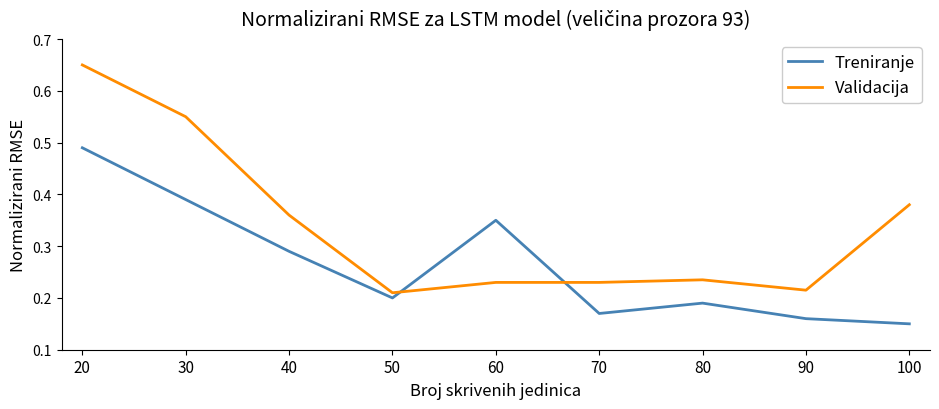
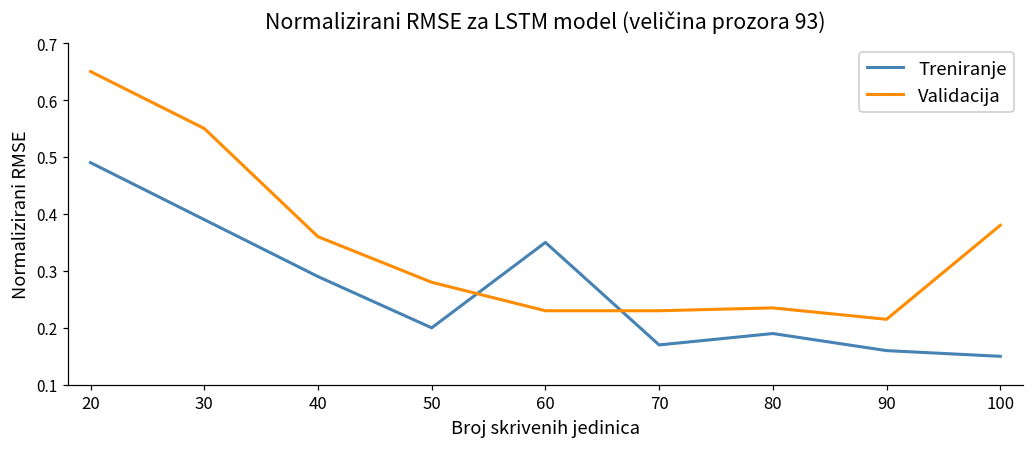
  {
    "Treniranje": {
      "20": 0.49,
      "30": 0.39,
      "40": 0.29,
      "50": 0.20,
      "60": 0.35,
      "70": 0.17,
      "80": 0.19,
      "90": 0.16,
      "100": 0.15
    },
    "Validacija": {
      "20": 0.65,
      "30": 0.55,
      "40": 0.36,
-     "50": 0.21,
+     "50": 0.28,
      "60": 0.23,
      "70": 0.23,
      "80": 0.24,
      "90": 0.22,
      "100": 0.38
    }
  }
